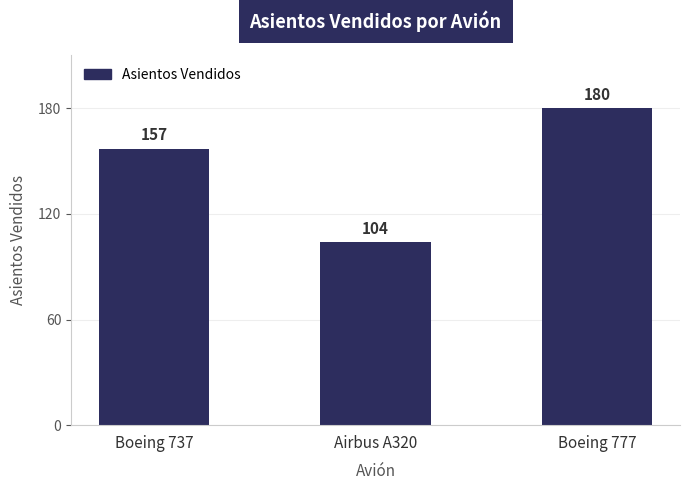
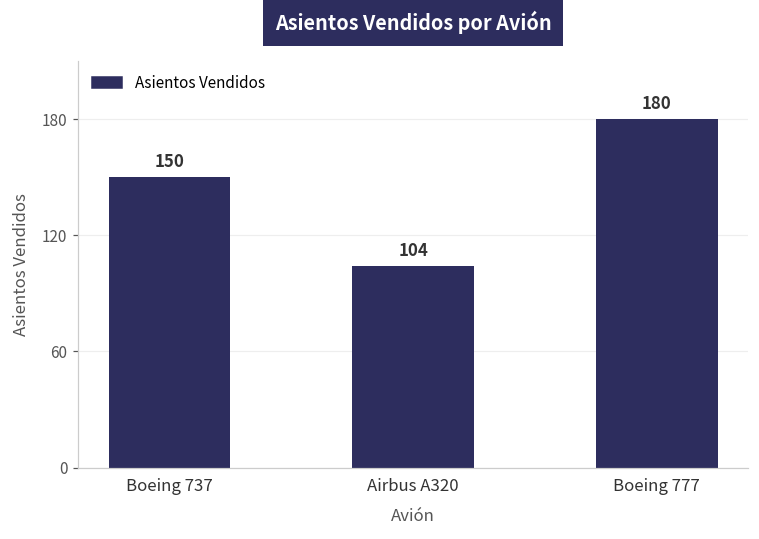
  {
-   "Boeing 737": 157,
+   "Boeing 737": 150,
    "Airbus A320": 104,
    "Boeing 777": 180
  }
